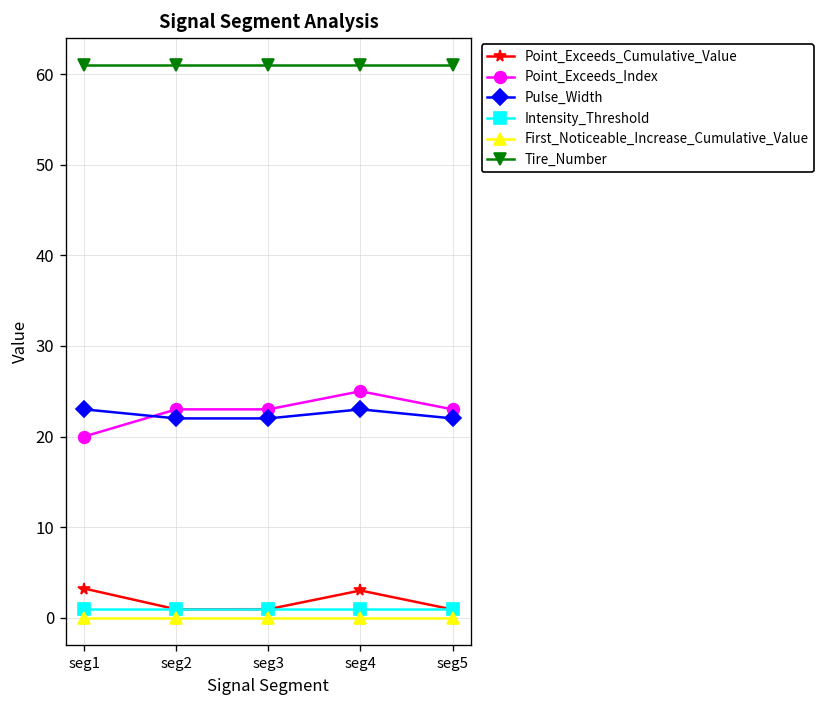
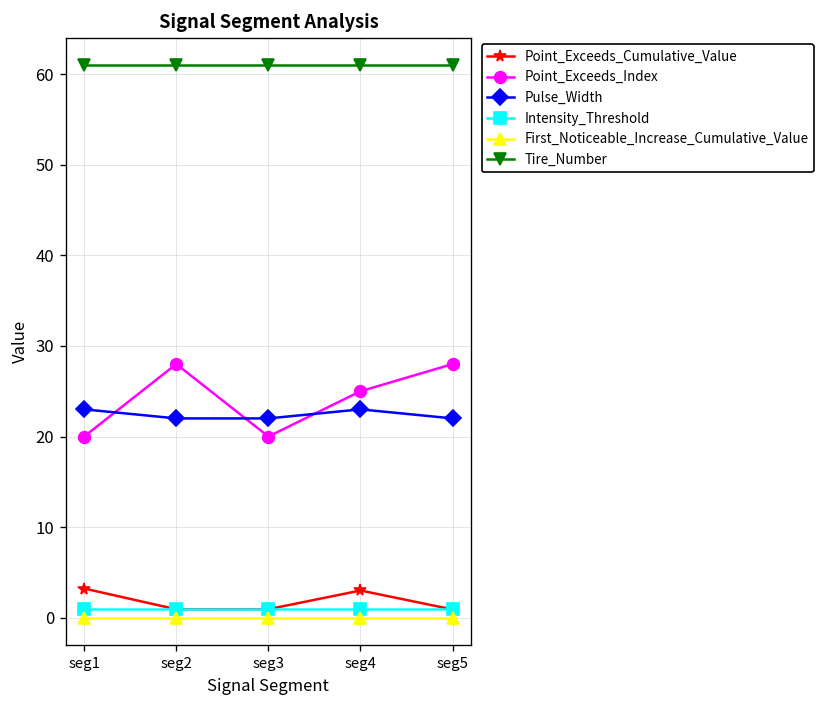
  {
    "Point_Exceeds_Cumulative_Value": {
      "seg1": 3,
      "seg4": 3
    },
    "Point_Exceeds_Index": {
      "seg1": 20,
-     "seg2": 23,
-     "seg3": 23,
+     "seg2": 28,
+     "seg3": 20,
      "seg4": 25,
-     "seg5": 23
+     "seg5": 28
    },
    "Pulse_Width": {
      "seg1": 23,
      "seg2": 22,
      "seg3": 22,
      "seg4": 23,
      "seg5": 22
    },
    "Intensity_Threshold": {
      "seg1": 1,
      "seg4": 1
    },
    "First_Noticeable_Increase_Cumulative_Value": {
      "seg1": 0,
      "seg2": 0,
      "seg3": 0,
      "seg4": 0,
      "seg5": 0
    },
    "Tire_Number": {
      "seg1": 61,
      "seg2": 61,
      "seg3": 61,
      "seg4": 61,
      "seg5": 61
    }
  }
